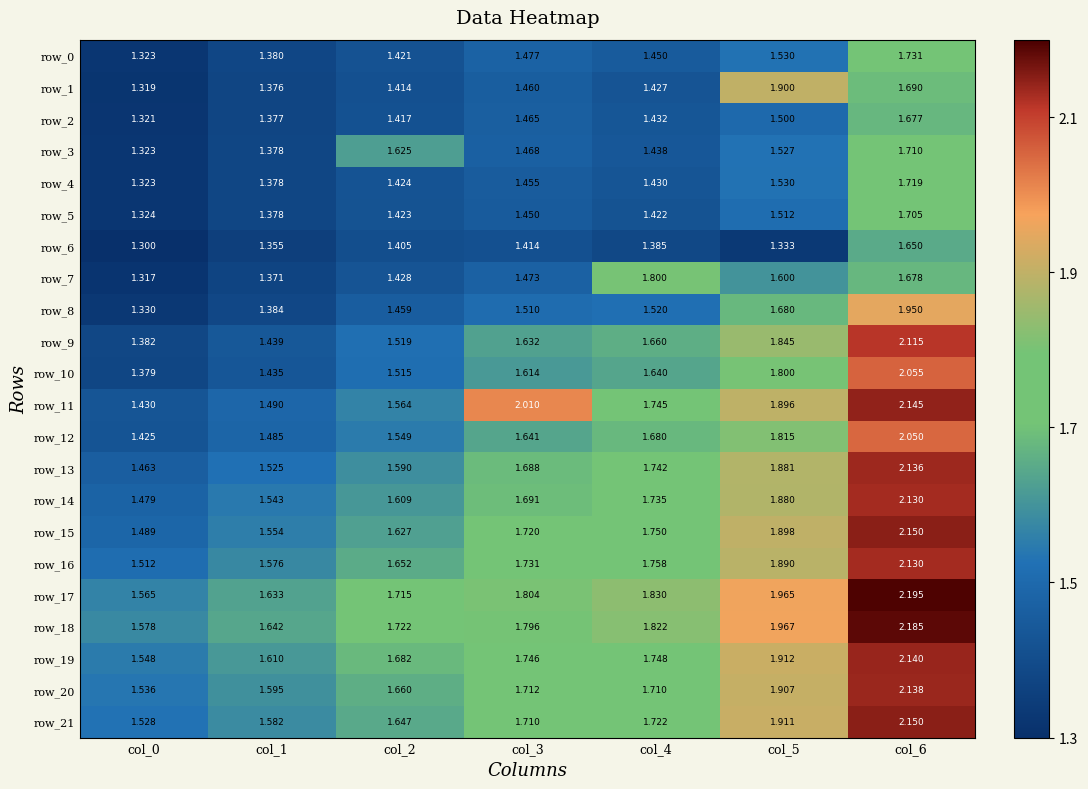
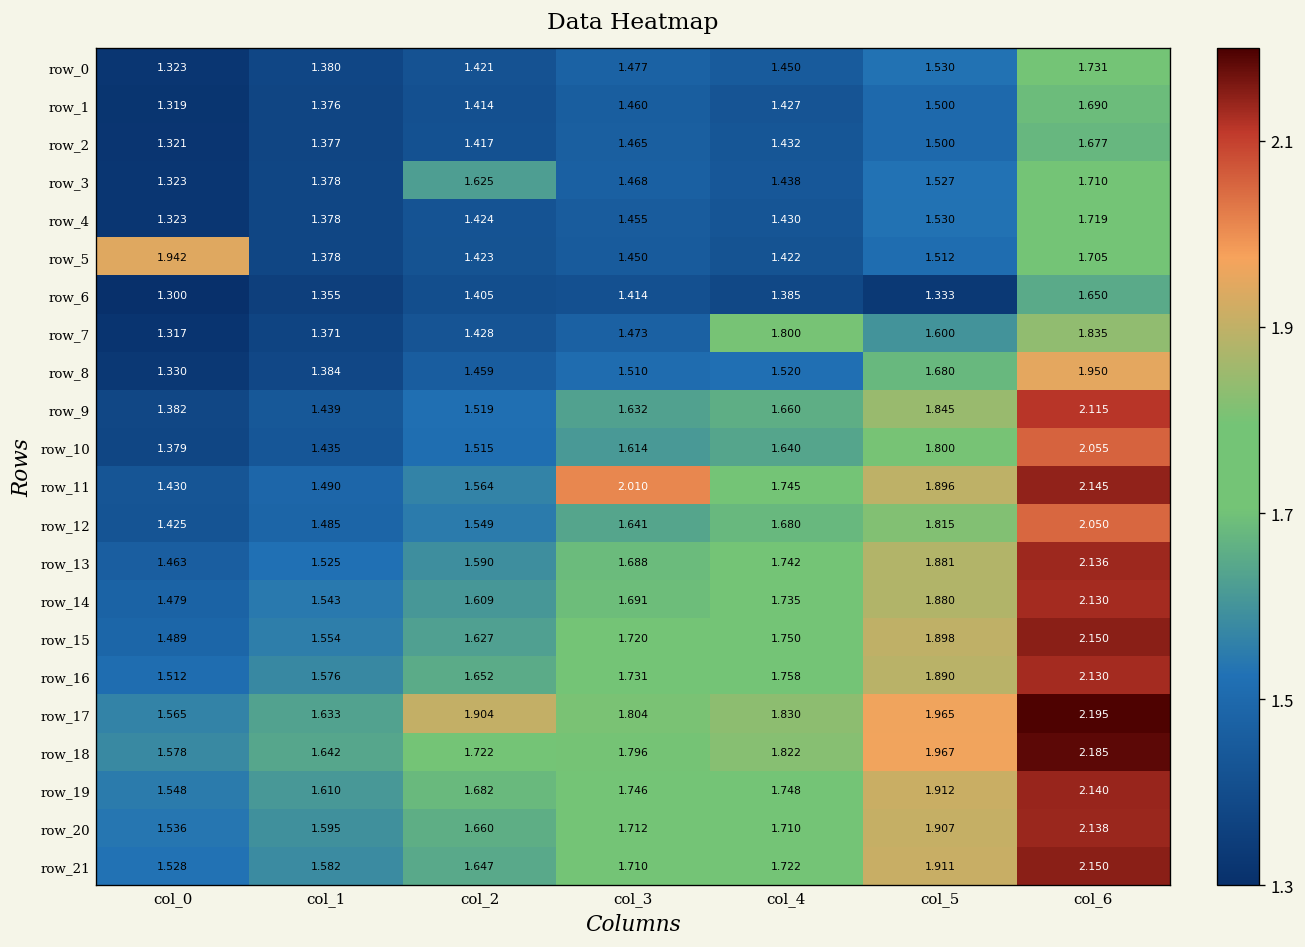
  {
    "row_0": {
      "col_0": 1.323,
      "col_1": 1.380,
      "col_2": 1.421,
      "col_3": 1.477,
      "col_4": 1.450,
      "col_5": 1.530,
      "col_6": 1.731
    },
    "row_1": {
      "col_0": 1.319,
      "col_1": 1.376,
      "col_2": 1.414,
      "col_3": 1.460,
      "col_4": 1.427,
-     "col_5": 1.900,
+     "col_5": 1.500,
      "col_6": 1.690
    },
    "row_2": {
      "col_0": 1.321,
      "col_1": 1.377,
      "col_2": 1.417,
      "col_3": 1.465,
      "col_4": 1.432,
      "col_5": 1.500,
      "col_6": 1.677
    },
    "row_3": {
      "col_0": 1.323,
      "col_1": 1.378,
      "col_2": 1.625,
      "col_3": 1.468,
      "col_4": 1.438,
      "col_5": 1.527,
      "col_6": 1.710
    },
    "row_4": {
      "col_0": 1.323,
      "col_1": 1.378,
      "col_2": 1.424,
      "col_3": 1.455,
      "col_4": 1.430,
      "col_5": 1.530,
      "col_6": 1.719
    },
    "row_5": {
-     "col_0": 1.324,
+     "col_0": 1.942,
      "col_1": 1.378,
      "col_2": 1.423,
      "col_3": 1.450,
      "col_4": 1.422,
      "col_5": 1.512,
      "col_6": 1.705
    },
    "row_6": {
      "col_0": 1.300,
      "col_1": 1.355,
      "col_2": 1.405,
      "col_3": 1.414,
      "col_4": 1.385,
      "col_5": 1.333,
      "col_6": 1.650
    },
    "row_7": {
      "col_0": 1.317,
      "col_1": 1.371,
      "col_2": 1.428,
      "col_3": 1.473,
      "col_4": 1.800,
      "col_5": 1.600,
-     "col_6": 1.678
+     "col_6": 1.835
    },
    "row_8": {
      "col_0": 1.330,
      "col_1": 1.384,
      "col_2": 1.459,
      "col_3": 1.510,
      "col_4": 1.520,
      "col_5": 1.680,
      "col_6": 1.950
    },
    "row_9": {
      "col_0": 1.382,
      "col_1": 1.439,
      "col_2": 1.519,
      "col_3": 1.632,
      "col_4": 1.660,
      "col_5": 1.845,
      "col_6": 2.115
    },
    "row_10": {
      "col_0": 1.379,
      "col_1": 1.435,
      "col_2": 1.515,
      "col_3": 1.614,
      "col_4": 1.640,
      "col_5": 1.800,
      "col_6": 2.055
    },
    "row_11": {
      "col_0": 1.430,
      "col_1": 1.490,
      "col_2": 1.564,
      "col_3": 2.010,
      "col_4": 1.745,
      "col_5": 1.896,
      "col_6": 2.145
    },
    "row_12": {
      "col_0": 1.425,
      "col_1": 1.485,
      "col_2": 1.549,
      "col_3": 1.641,
      "col_4": 1.680,
      "col_5": 1.815,
      "col_6": 2.050
    },
    "row_13": {
      "col_0": 1.463,
      "col_1": 1.525,
      "col_2": 1.590,
      "col_3": 1.688,
      "col_4": 1.742,
      "col_5": 1.881,
      "col_6": 2.136
    },
    "row_14": {
      "col_0": 1.479,
      "col_1": 1.543,
      "col_2": 1.609,
      "col_3": 1.691,
      "col_4": 1.735,
      "col_5": 1.880,
      "col_6": 2.130
    },
    "row_15": {
      "col_0": 1.489,
      "col_1": 1.554,
      "col_2": 1.627,
      "col_3": 1.720,
      "col_4": 1.750,
      "col_5": 1.898,
      "col_6": 2.150
    },
    "row_16": {
      "col_0": 1.512,
      "col_1": 1.576,
      "col_2": 1.652,
      "col_3": 1.731,
      "col_4": 1.758,
      "col_5": 1.890,
      "col_6": 2.130
    },
    "row_17": {
      "col_0": 1.565,
      "col_1": 1.633,
-     "col_2": 1.715,
+     "col_2": 1.904,
      "col_3": 1.804,
      "col_4": 1.830,
      "col_5": 1.965,
      "col_6": 2.195
    },
    "row_18": {
      "col_0": 1.578,
      "col_1": 1.642,
      "col_2": 1.722,
      "col_3": 1.796,
      "col_4": 1.822,
      "col_5": 1.967,
      "col_6": 2.185
    },
    "row_19": {
      "col_0": 1.548,
      "col_1": 1.610,
      "col_2": 1.682,
      "col_3": 1.746,
      "col_4": 1.748,
      "col_5": 1.912,
      "col_6": 2.140
    },
    "row_20": {
      "col_0": 1.536,
      "col_1": 1.595,
      "col_2": 1.660,
      "col_3": 1.712,
      "col_4": 1.710,
      "col_5": 1.907,
      "col_6": 2.138
    },
    "row_21": {
      "col_0": 1.528,
      "col_1": 1.582,
      "col_2": 1.647,
      "col_3": 1.710,
      "col_4": 1.722,
      "col_5": 1.911,
      "col_6": 2.150
    }
  }
